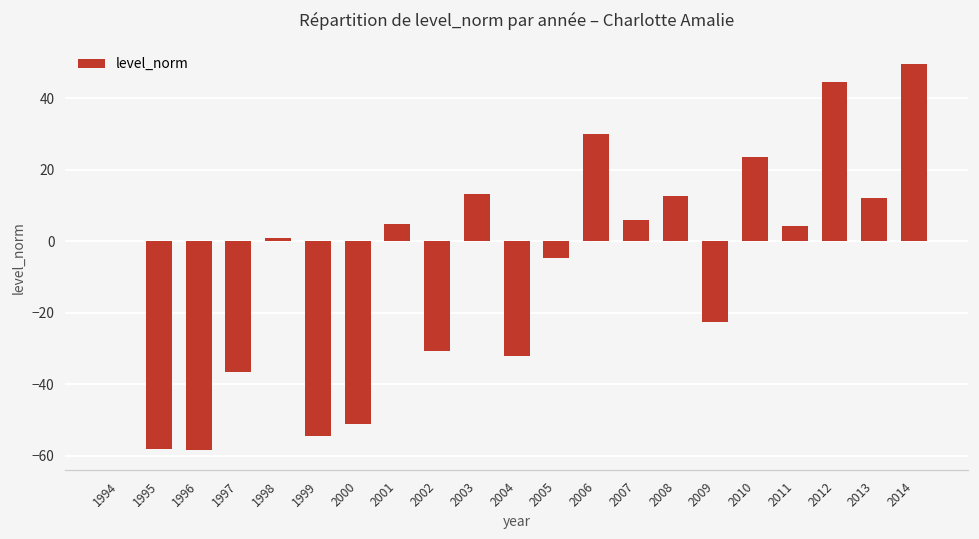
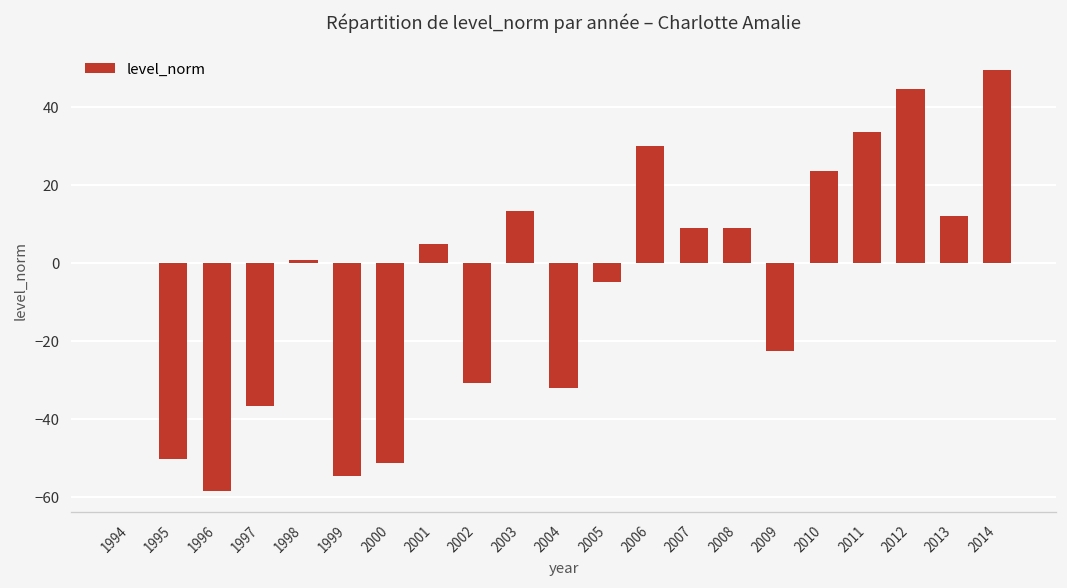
  {
    "1994": 0,
-   "1995": -58,
+   "1995": -50,
    "1996": -59,
    "1997": -37,
    "1998": 1,
    "1999": -55,
    "2000": -51,
    "2001": 5,
    "2002": -31,
    "2003": 13,
    "2004": -32,
    "2005": -5,
    "2006": 30,
-   "2007": 6,
-   "2008": 13,
+   "2007": 9,
+   "2008": 9,
    "2009": -23,
    "2010": 24,
-   "2011": 4,
+   "2011": 34,
    "2012": 45,
    "2013": 12,
    "2014": 50
  }
